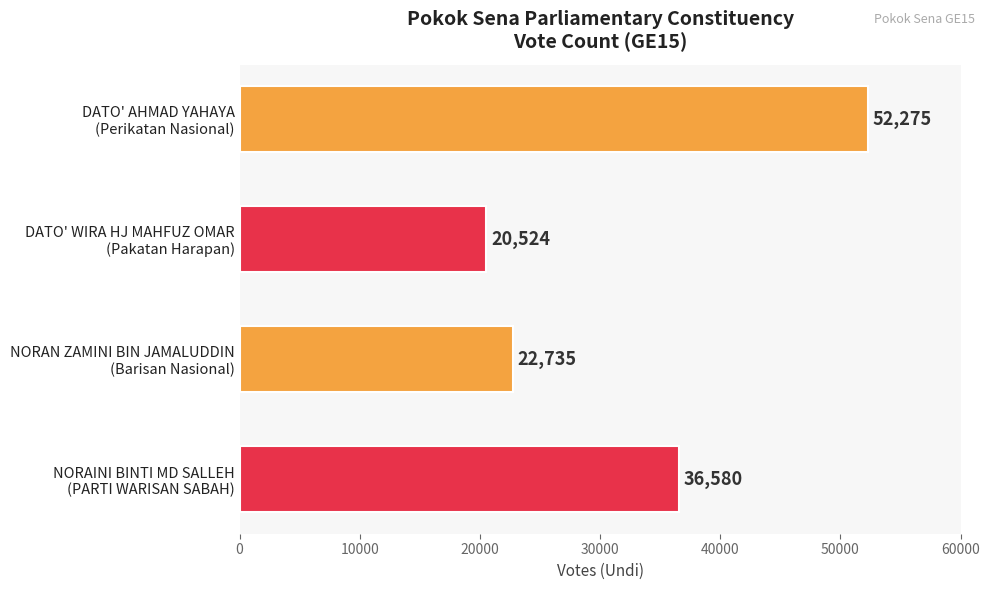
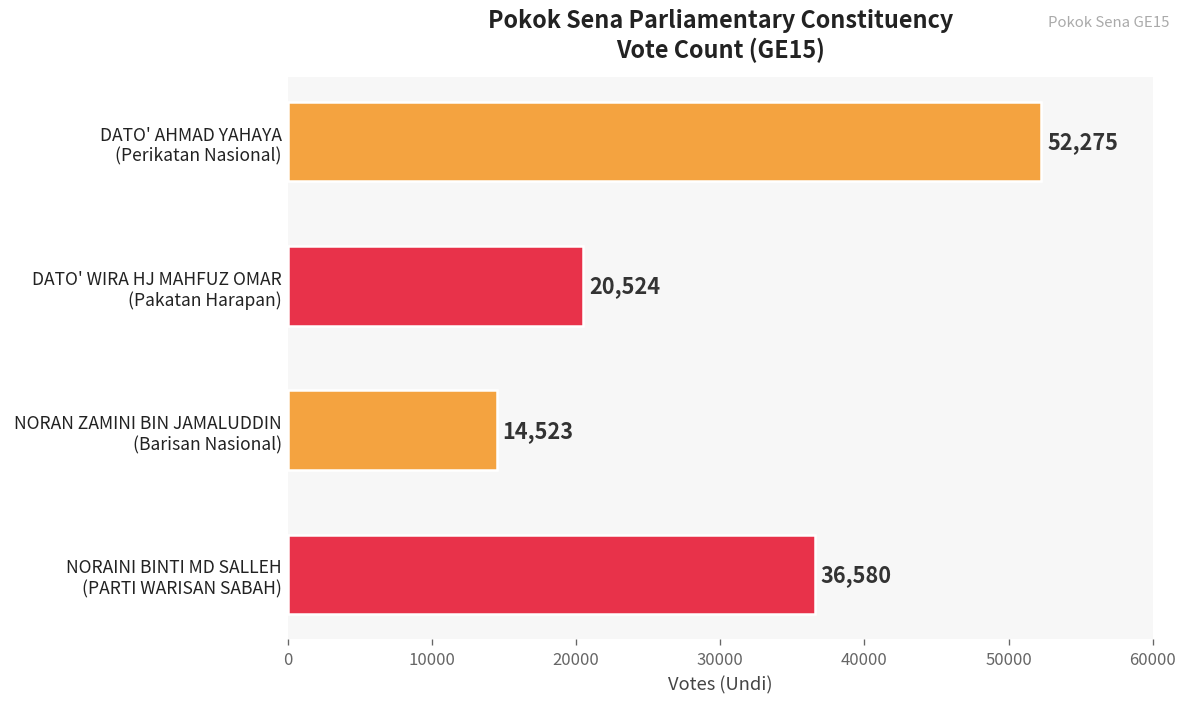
  {
    "DATO' AHMAD YAHAYA (Perikatan Nasional)": "52,275",
    "DATO' WIRA HJ MAHFUZ OMAR (Pakatan Harapan)": "20,524",
-   "NORAN ZAMINI BIN JAMALUDDIN (Barisan Nasional)": "22,735",
+   "NORAN ZAMINI BIN JAMALUDDIN (Barisan Nasional)": "14,523",
    "NORAINI BINTI MD SALLEH (PARTI WARISAN SABAH)": "36,580"
  }
